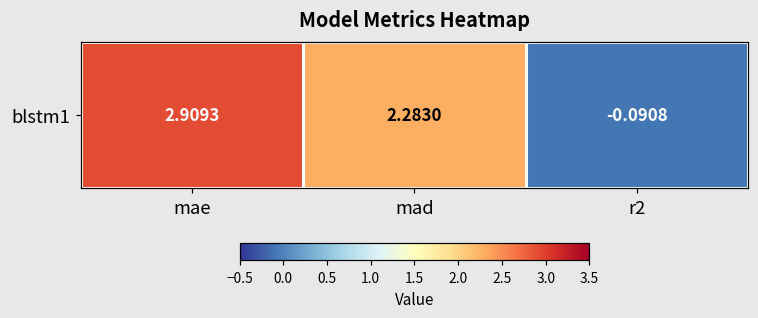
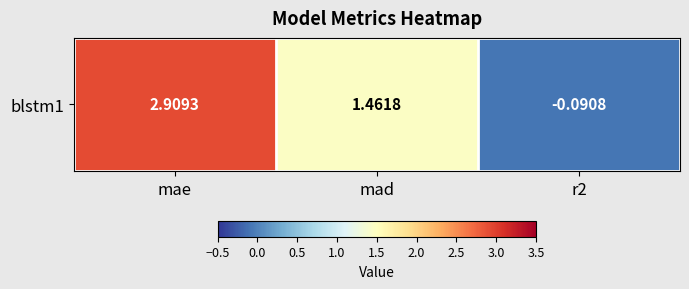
  {
    "blstm1": {
      "mae": 2.9093,
-     "mad": 2.2830,
+     "mad": 1.4618,
      "r2": -0.0908
    }
  }
